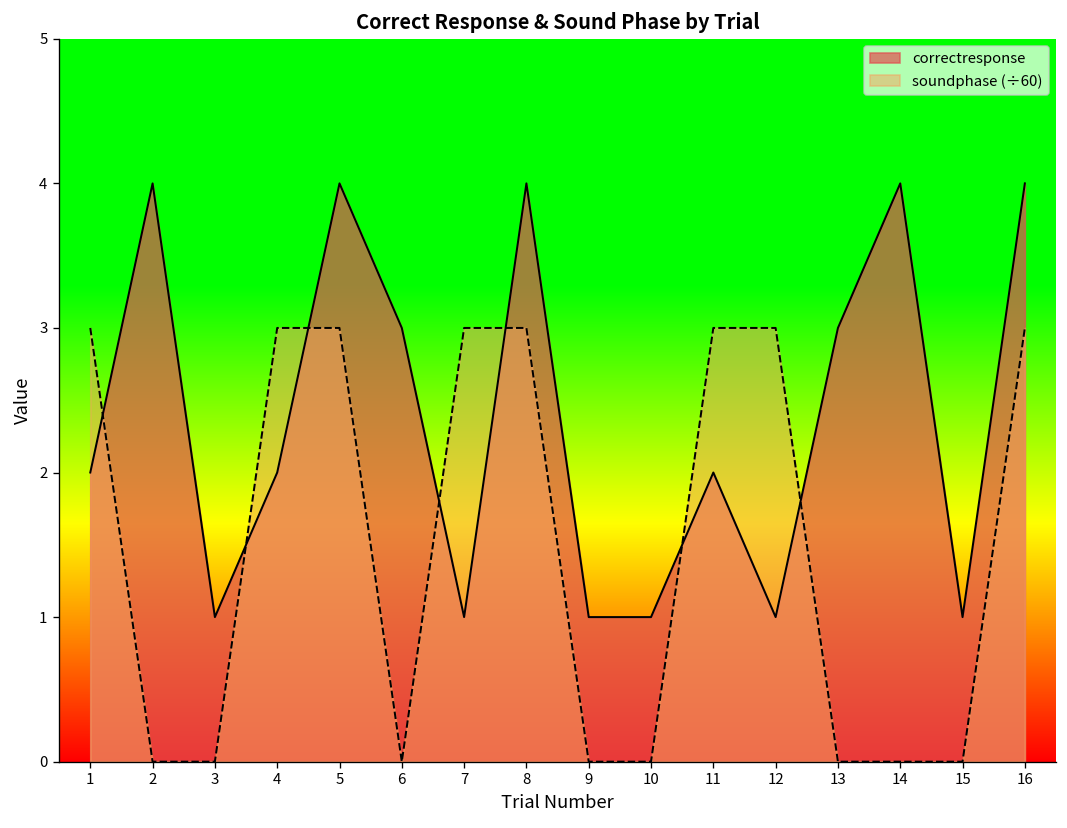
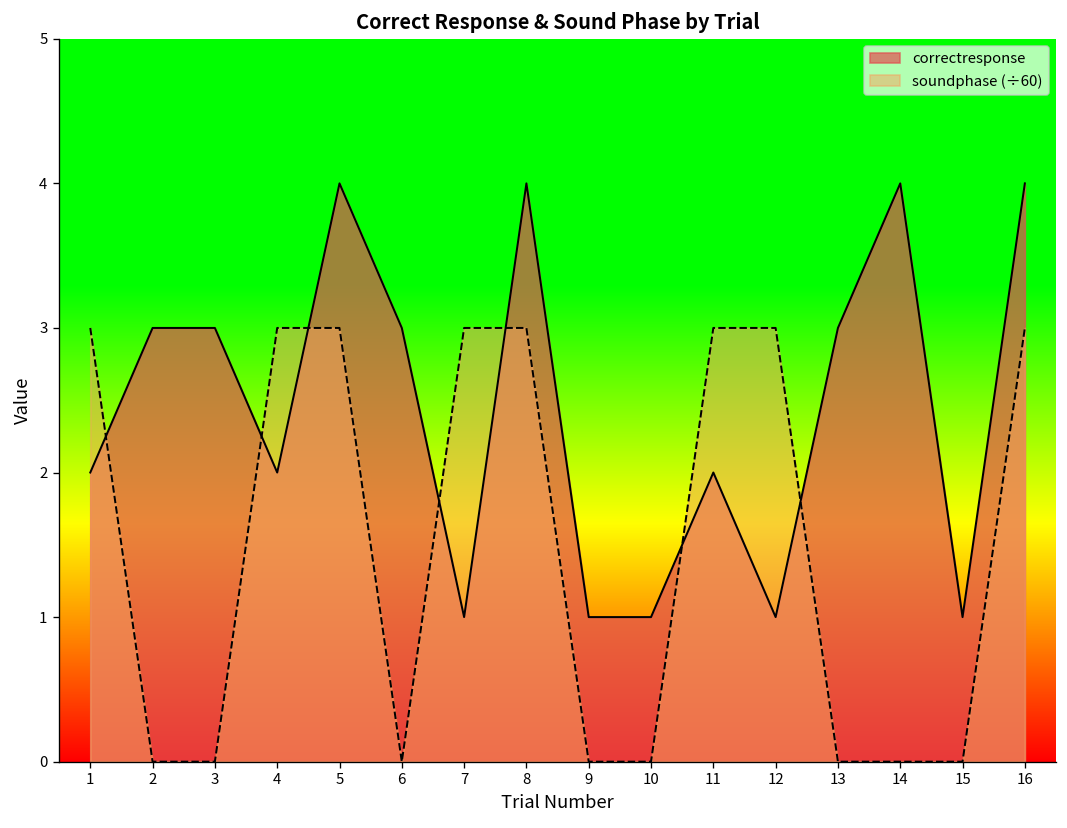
  {
    "correctresponse": {
      "1": 2,
-     "2": 4,
-     "3": 1,
+     "2": 3,
+     "3": 3,
      "4": 2,
      "5": 4,
      "6": 3,
      "7": 1,
      "8": 4,
      "9": 1,
      "10": 1,
      "11": 2,
      "12": 1,
      "13": 3,
      "14": 4,
      "15": 1,
      "16": 4
    },
    "soundphase (÷60)": {
      "1": 3,
      "2": 0,
      "3": 0,
      "4": 3,
      "5": 3,
      "6": 0,
      "7": 3,
      "8": 3,
      "9": 0,
      "10": 0,
      "11": 3,
      "12": 3,
      "13": 0,
      "14": 0,
      "15": 0,
      "16": 3
    }
  }
